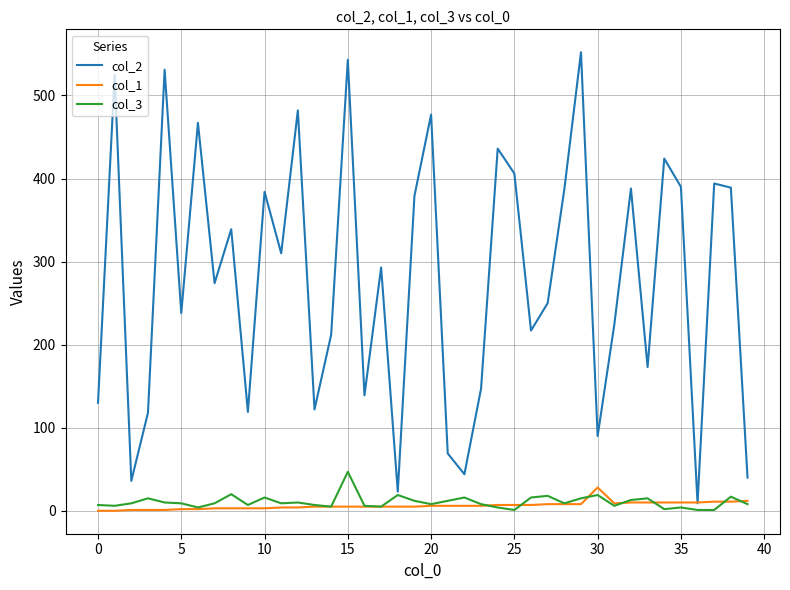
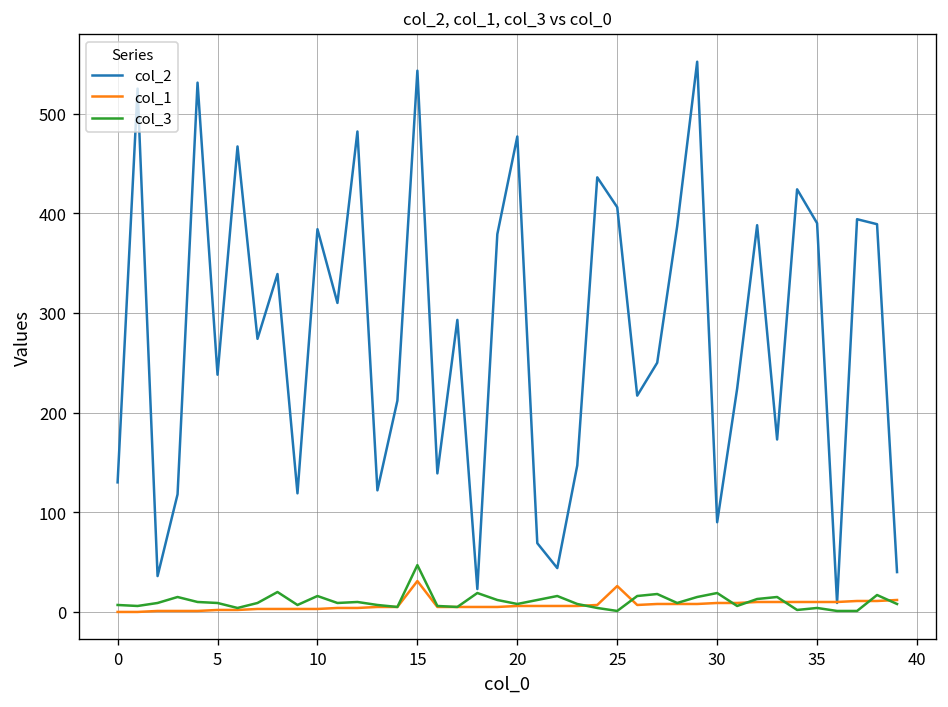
  {
    "col_2": {
      "0": 130,
      "5": 240,
      "10": 380,
      "15": 540,
      "20": 480,
      "25": 410,
      "30": 90,
      "35": 390
    },
    "col_1": {
      "0": 0,
      "5": 0,
      "10": 0,
-     "15": 10,
-     "25": 10,
-     "30": 30,
+     "15": 30,
+     "25": 30,
+     "30": 10,
      "35": 10
    },
    "col_3": {
      "0": 10,
      "5": 10,
      "10": 20,
      "15": 50,
      "25": 0,
      "30": 20,
      "35": 0
    }
  }
